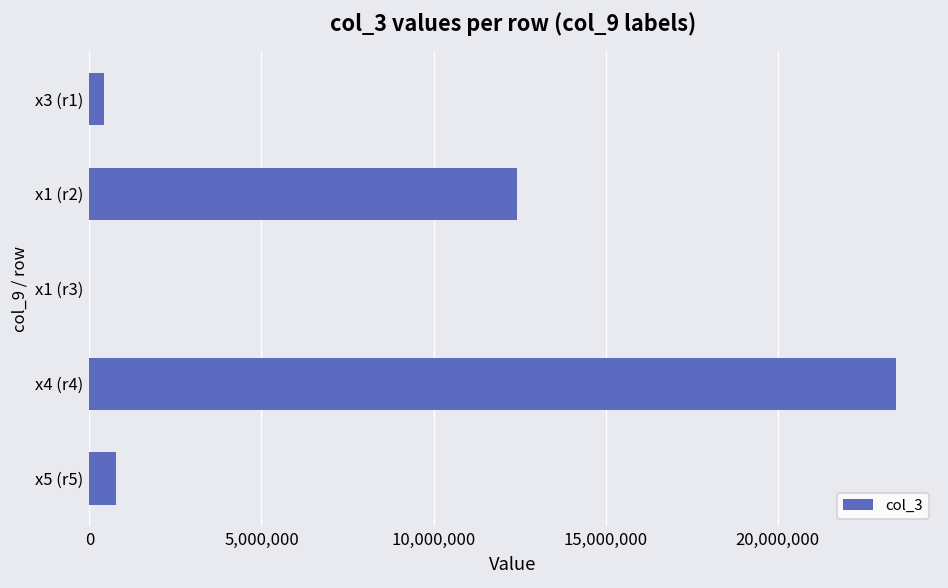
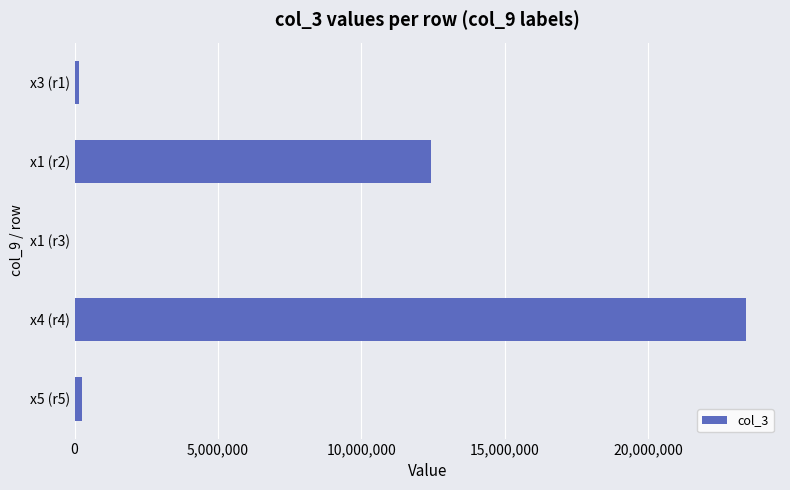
  {
-   "x3 (r1)": "400,000",
+   "x3 (r1)": "100,000",
    "x1 (r2)": "12,400,000",
    "x4 (r4)": "23,400,000",
-   "x5 (r5)": "800,000"
+   "x5 (r5)": "300,000"
  }
